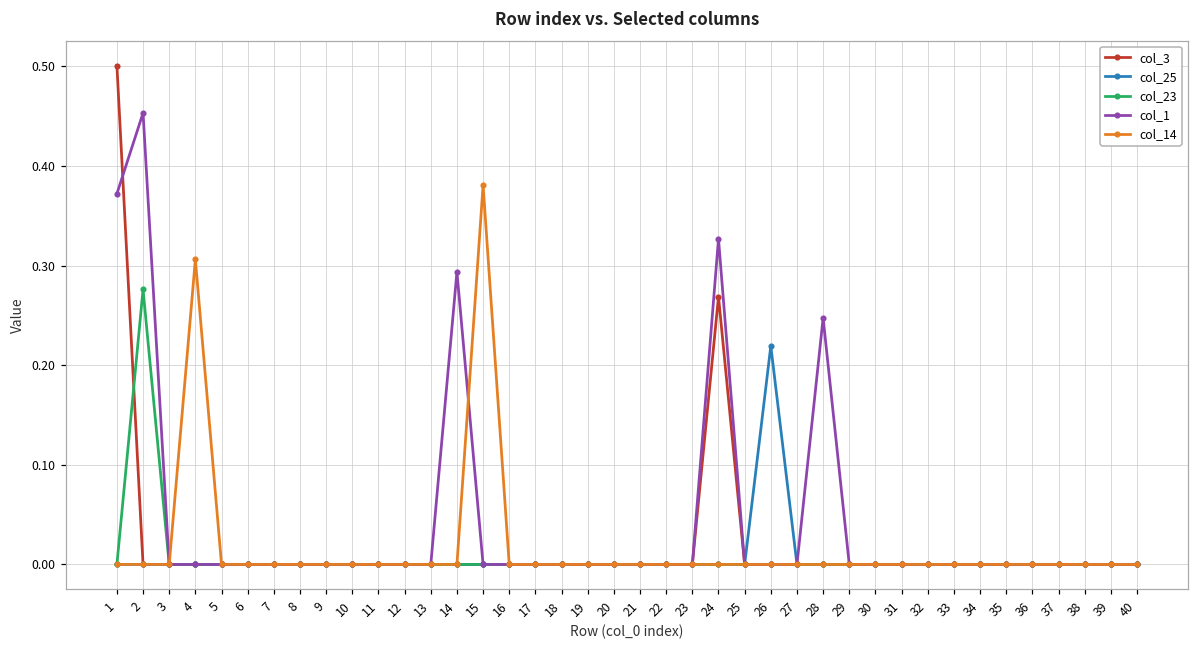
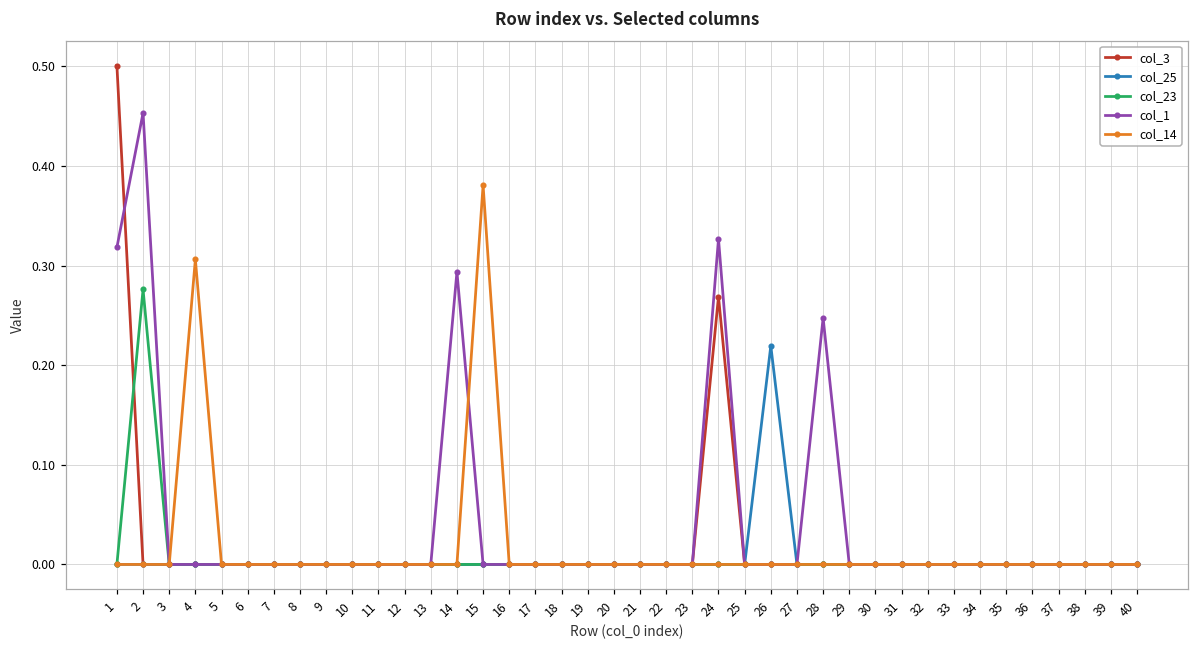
  {
    "col_3": {
      "1": 0.50,
      "24": 0.27
    },
    "col_25": {
      "26": 0.22
    },
    "col_23": {
      "2": 0.28
    },
    "col_1": {
-     "1": 0.37,
+     "1": 0.32,
      "2": 0.45,
      "14": 0.29,
      "24": 0.33,
      "28": 0.25
    },
    "col_14": {
      "4": 0.31,
      "15": 0.38
    }
  }
